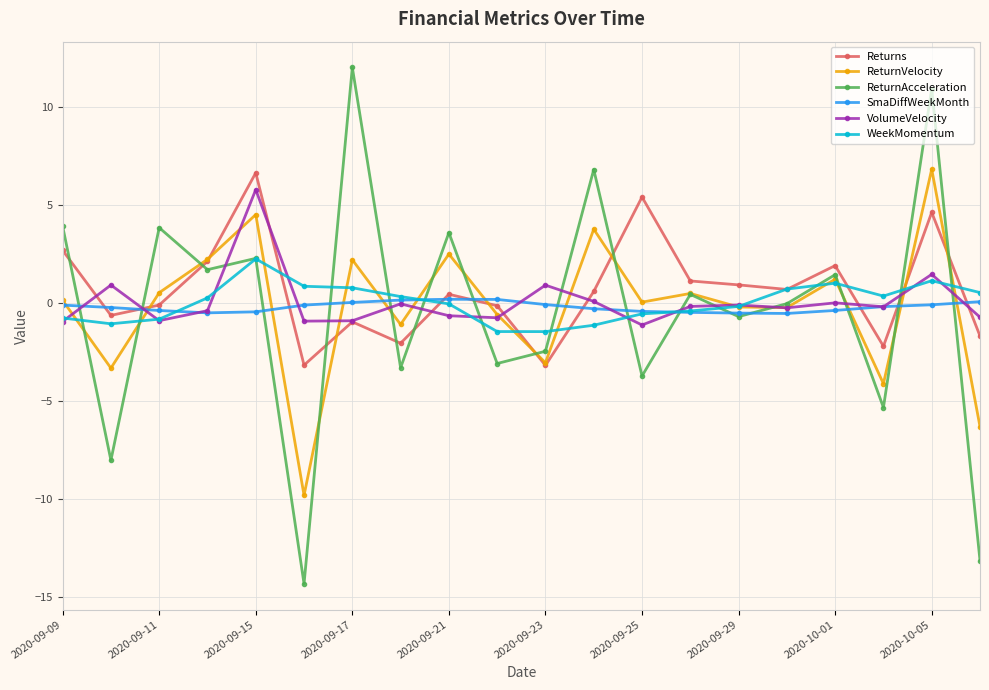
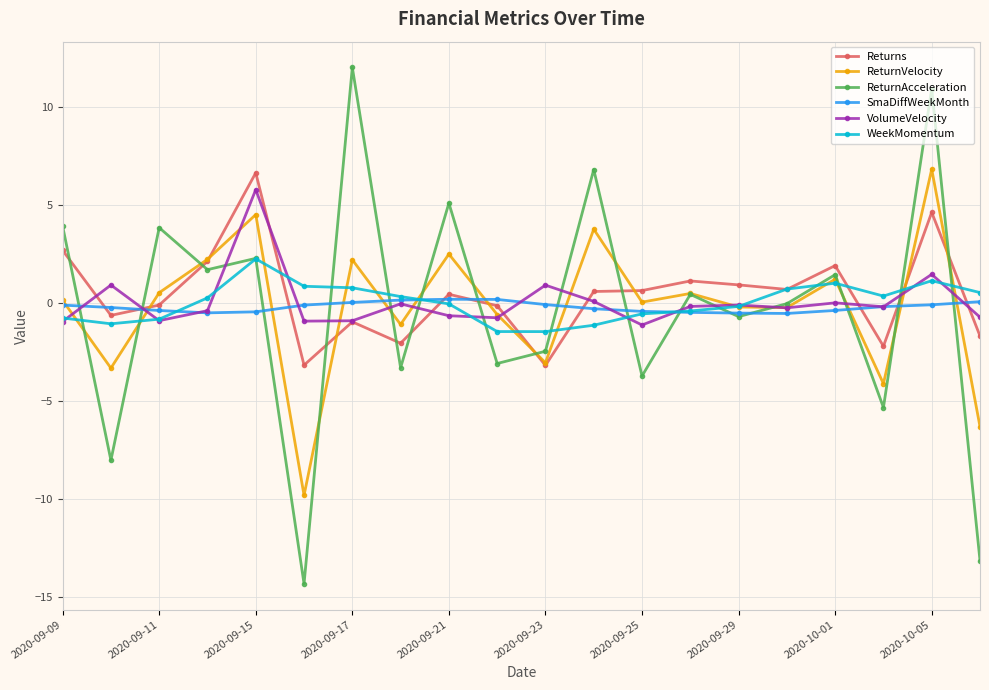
  {
    "Returns": {
      "2020-09-09": 2.7,
      "2020-09-11": -0.1,
      "2020-09-15": 6.6,
      "2020-09-21": 0.4,
      "2020-09-23": -3.2,
-     "2020-09-25": 5.4,
+     "2020-09-25": 0.6,
      "2020-09-29": 0.9,
      "2020-10-01": 1.9,
      "2020-10-05": 4.6
    },
    "ReturnVelocity": {
      "2020-09-09": 0.1,
      "2020-09-11": 0.5,
      "2020-09-15": 4.5,
      "2020-09-17": 2.2,
      "2020-09-21": 2.5,
      "2020-09-23": -3.0,
      "2020-09-25": 0.0,
      "2020-10-01": 1.2,
      "2020-10-05": 6.8
    },
    "ReturnAcceleration": {
      "2020-09-09": 3.9,
      "2020-09-11": 3.8,
      "2020-09-17": 12.0,
-     "2020-09-21": 3.6,
+     "2020-09-21": 5.1,
      "2020-09-23": -2.5,
      "2020-09-25": -3.7,
      "2020-09-29": -0.7,
      "2020-10-01": 1.4
    },
    "VolumeVelocity": {
      "2020-09-09": -0.9,
      "2020-09-15": 5.8,
      "2020-09-21": -0.6,
      "2020-09-23": 0.9,
      "2020-09-25": -1.1,
      "2020-10-01": 0.0,
      "2020-10-05": 1.5
    }
  }
